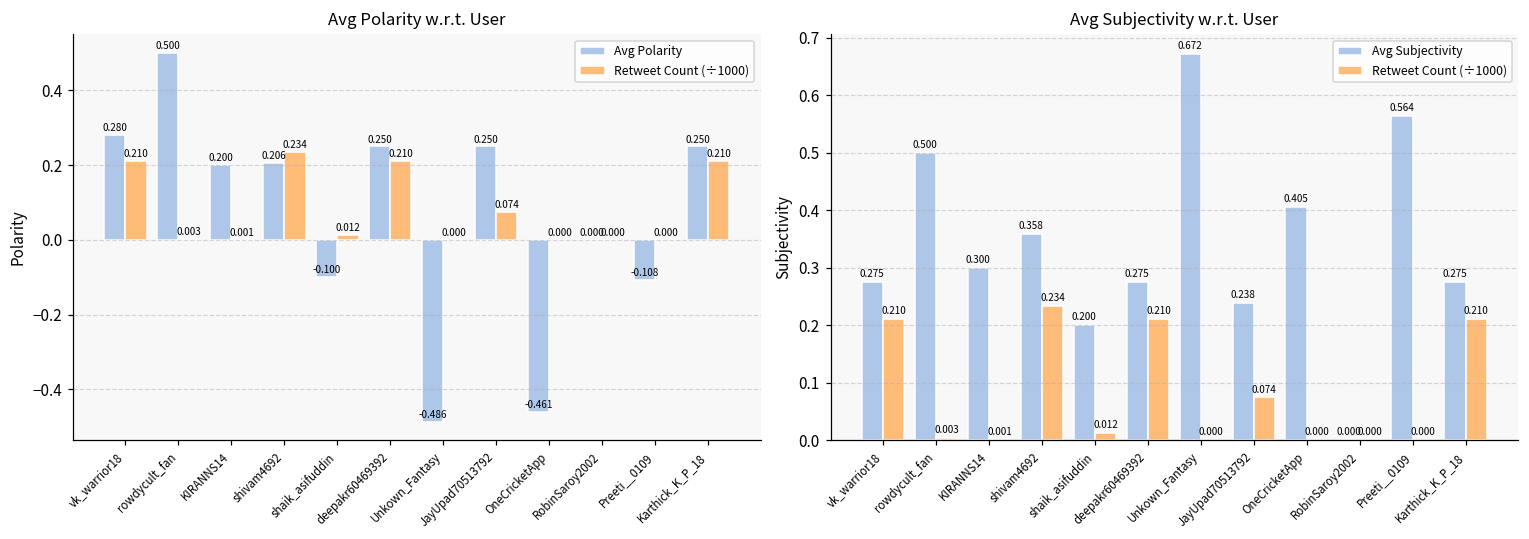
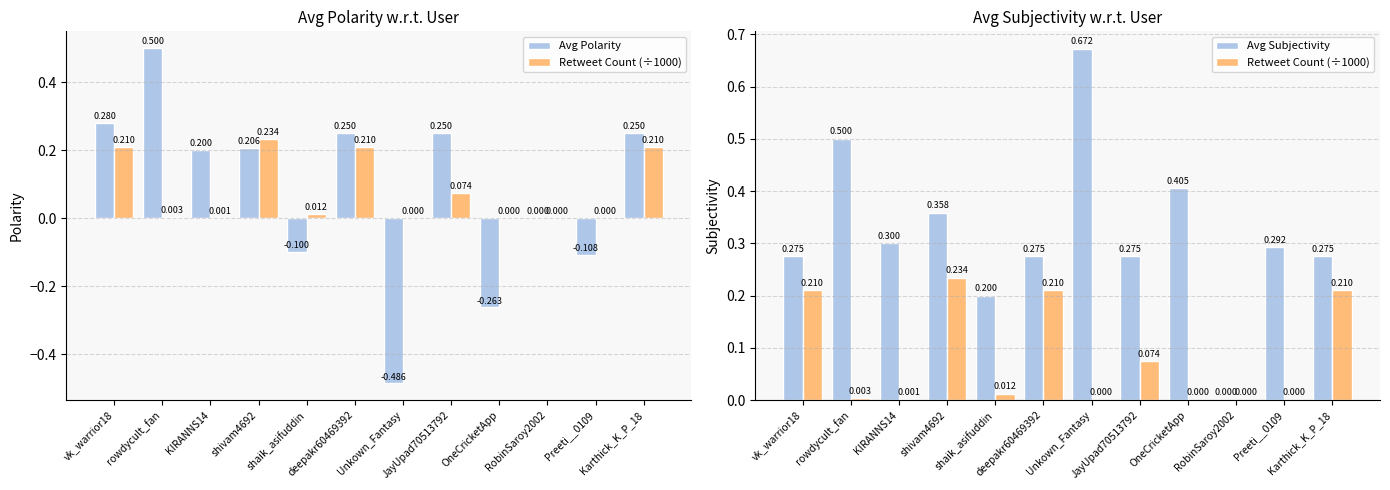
  {
    "Avg Polarity w.r.t. User": {
      "Avg Polarity": {
        "vk_warrior18": 0.280,
        "rowdycult_fan": 0.500,
        "KIRANNS14": 0.200,
        "shivam4692": 0.206,
        "shaik_asifuddin": -0.100,
        "deepakr60469392": 0.250,
        "Unkown_Fantasy": -0.486,
        "JayUpad70513792": 0.250,
-       "OneCricketApp": -0.461,
+       "OneCricketApp": -0.263,
        "Preeti__0109": -0.108,
        "Karthick_K_P_18": 0.250
      },
      "Retweet Count (÷1000)": {
        "vk_warrior18": 0.210,
        "rowdycult_fan": 0.003,
        "KIRANNS14": 0.001,
        "shivam4692": 0.234,
        "shaik_asifuddin": 0.012,
        "deepakr60469392": 0.210,
        "Unkown_Fantasy": 0.000,
        "JayUpad70513792": 0.074,
        "OneCricketApp": 0.000,
        "Preeti__0109": 0.000,
        "Karthick_K_P_18": 0.210
      }
    },
    "Avg Subjectivity w.r.t. User": {
      "Avg Subjectivity": {
        "vk_warrior18": 0.275,
        "rowdycult_fan": 0.500,
        "KIRANNS14": 0.300,
        "shivam4692": 0.358,
        "shaik_asifuddin": 0.200,
        "deepakr60469392": 0.275,
        "Unkown_Fantasy": 0.672,
-       "JayUpad70513792": 0.238,
+       "JayUpad70513792": 0.275,
        "OneCricketApp": 0.405,
-       "Preeti__0109": 0.564,
+       "Preeti__0109": 0.292,
        "Karthick_K_P_18": 0.275
      },
      "Retweet Count (÷1000)": {
        "vk_warrior18": 0.210,
        "rowdycult_fan": 0.003,
        "KIRANNS14": 0.001,
        "shivam4692": 0.234,
        "shaik_asifuddin": 0.012,
        "deepakr60469392": 0.210,
        "Unkown_Fantasy": 0.000,
        "JayUpad70513792": 0.074,
        "OneCricketApp": 0.000,
        "Preeti__0109": 0.000,
        "Karthick_K_P_18": 0.210
      }
    }
  }
